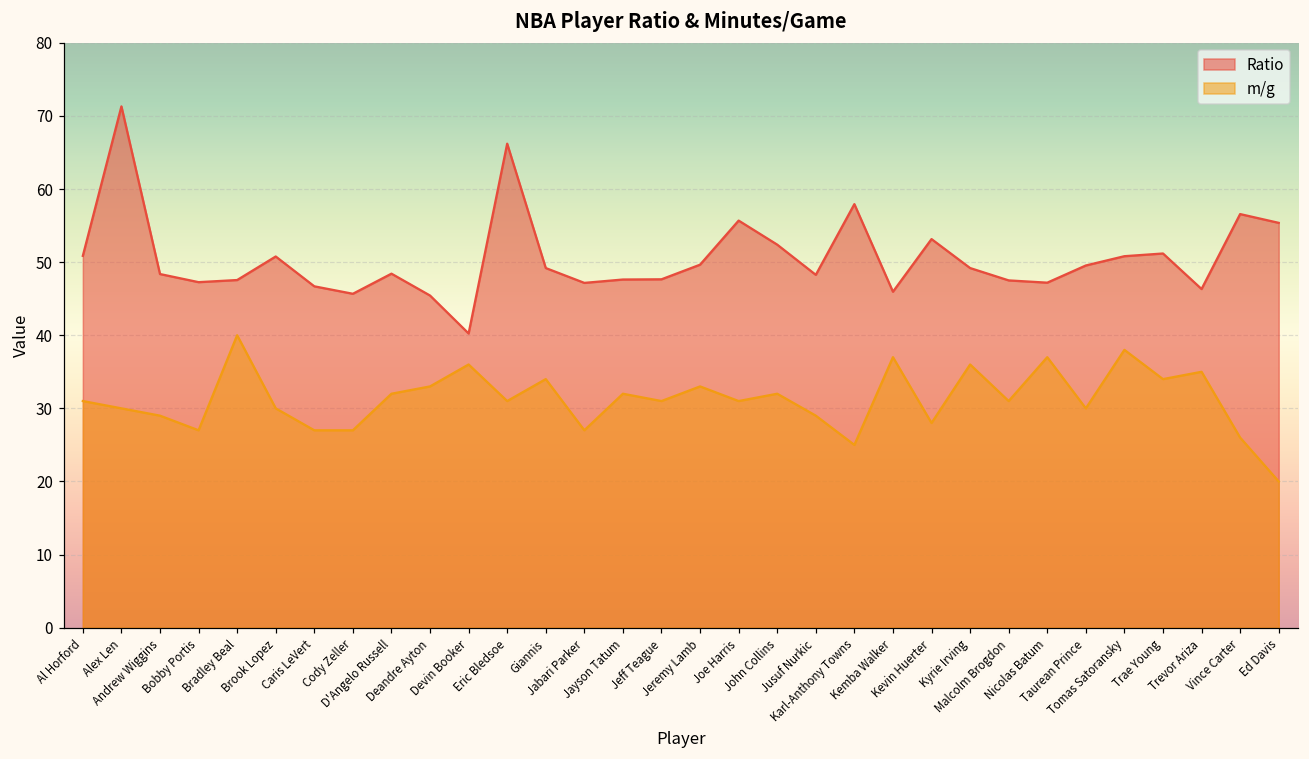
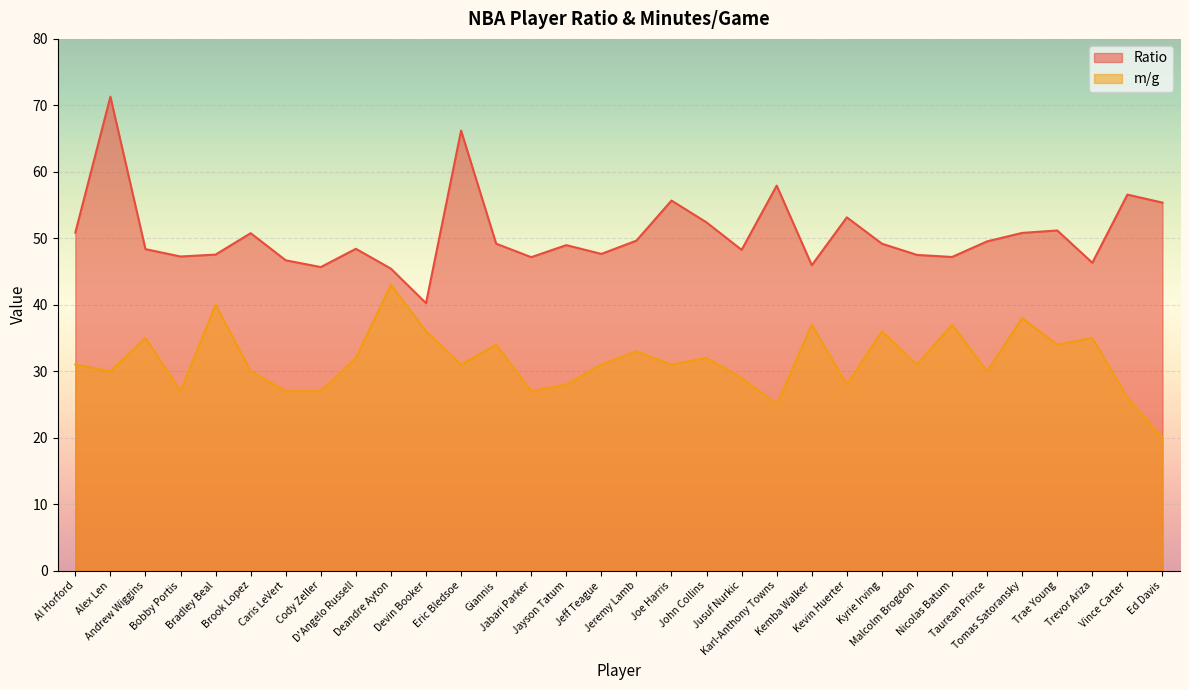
  {
    "Ratio": {
      "Al Horford": 51,
      "Alex Len": 71,
      "Andrew Wiggins": 48,
      "Bobby Portis": 47,
      "Bradley Beal": 48,
      "Brook Lopez": 51,
      "Caris LeVert": 47,
      "Cody Zeller": 46,
      "D'Angelo Russell": 48,
      "Deandre Ayton": 45,
      "Devin Booker": 40,
      "Eric Bledsoe": 66,
      "Giannis": 49,
      "Jabari Parker": 47,
-     "Jayson Tatum": 48,
+     "Jayson Tatum": 49,
      "Jeff Teague": 48,
      "Jeremy Lamb": 50,
      "Joe Harris": 56,
      "John Collins": 52,
      "Jusuf Nurkic": 48,
      "Karl-Anthony Towns": 58,
      "Kemba Walker": 46,
      "Kevin Huerter": 53,
      "Kyrie Irving": 49,
      "Malcolm Brogdon": 48,
      "Nicolas Batum": 47,
      "Taurean Prince": 50,
      "Tomas Satoransky": 51,
      "Trae Young": 51,
      "Trevor Ariza": 46,
      "Vince Carter": 57,
      "Ed Davis": 55
    },
    "m/g": {
      "Al Horford": 31,
      "Alex Len": 30,
-     "Andrew Wiggins": 29,
+     "Andrew Wiggins": 35,
      "Bobby Portis": 27,
      "Bradley Beal": 40,
      "Brook Lopez": 30,
      "Caris LeVert": 27,
      "Cody Zeller": 27,
      "D'Angelo Russell": 32,
-     "Deandre Ayton": 33,
+     "Deandre Ayton": 43,
      "Devin Booker": 36,
      "Eric Bledsoe": 31,
      "Giannis": 34,
      "Jabari Parker": 27,
-     "Jayson Tatum": 32,
+     "Jayson Tatum": 28,
      "Jeff Teague": 31,
      "Jeremy Lamb": 33,
      "Joe Harris": 31,
      "John Collins": 32,
      "Jusuf Nurkic": 29,
      "Karl-Anthony Towns": 25,
      "Kemba Walker": 37,
      "Kevin Huerter": 28,
      "Kyrie Irving": 36,
      "Malcolm Brogdon": 31,
      "Nicolas Batum": 37,
      "Taurean Prince": 30,
      "Tomas Satoransky": 38,
      "Trae Young": 34,
      "Trevor Ariza": 35,
      "Vince Carter": 26,
      "Ed Davis": 20
    }
  }
